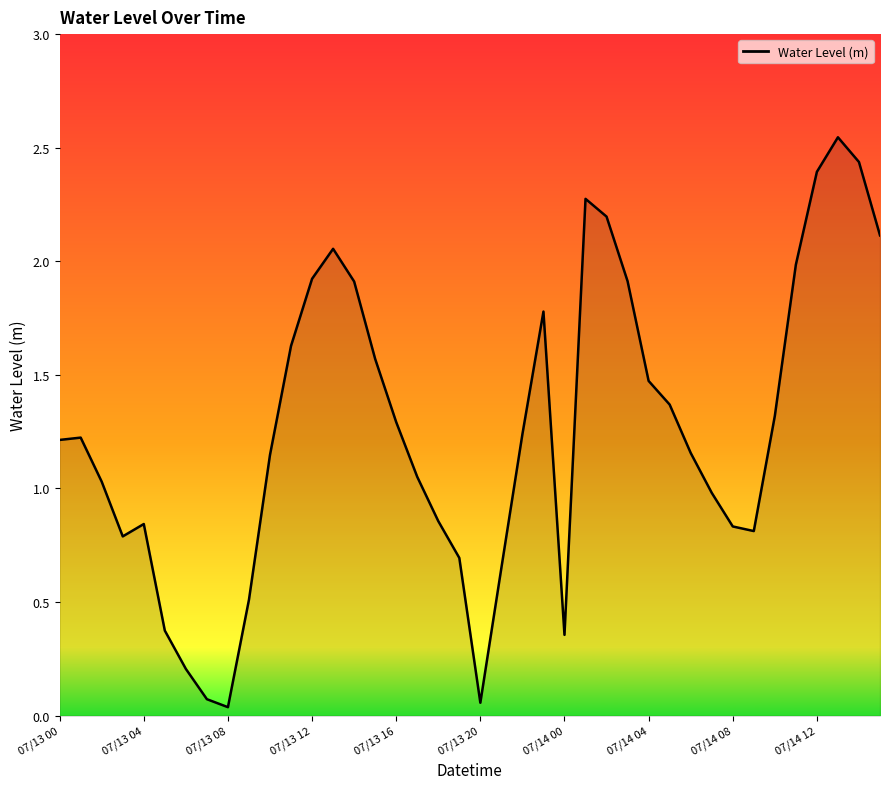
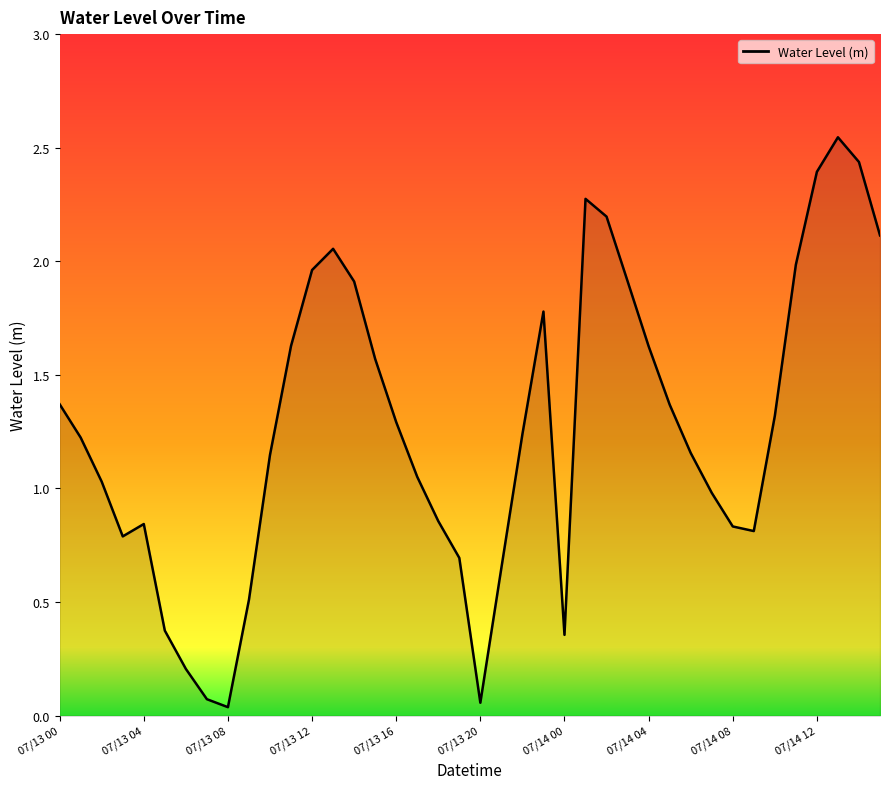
  {
-   "07/13 00": 1.21,
+   "07/13 00": 1.37,
    "07/13 04": 0.84,
    "07/13 08": 0.04,
-   "07/13 12": 1.92,
+   "07/13 12": 1.96,
    "07/13 16": 1.29,
    "07/13 20": 0.06,
    "07/14 00": 0.36,
-   "07/14 04": 1.47,
+   "07/14 04": 1.63,
    "07/14 08": 0.83,
    "07/14 12": 2.39
  }
